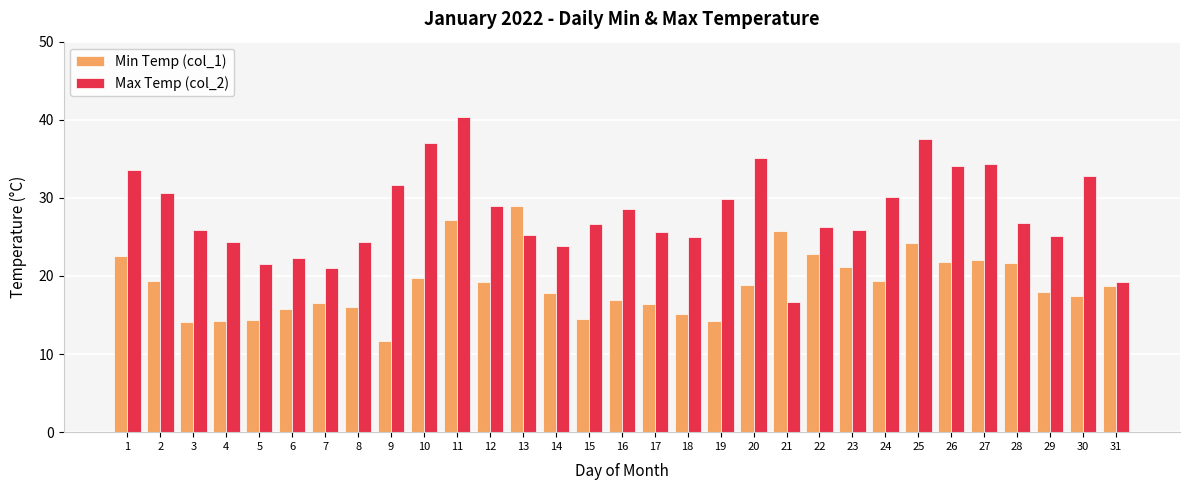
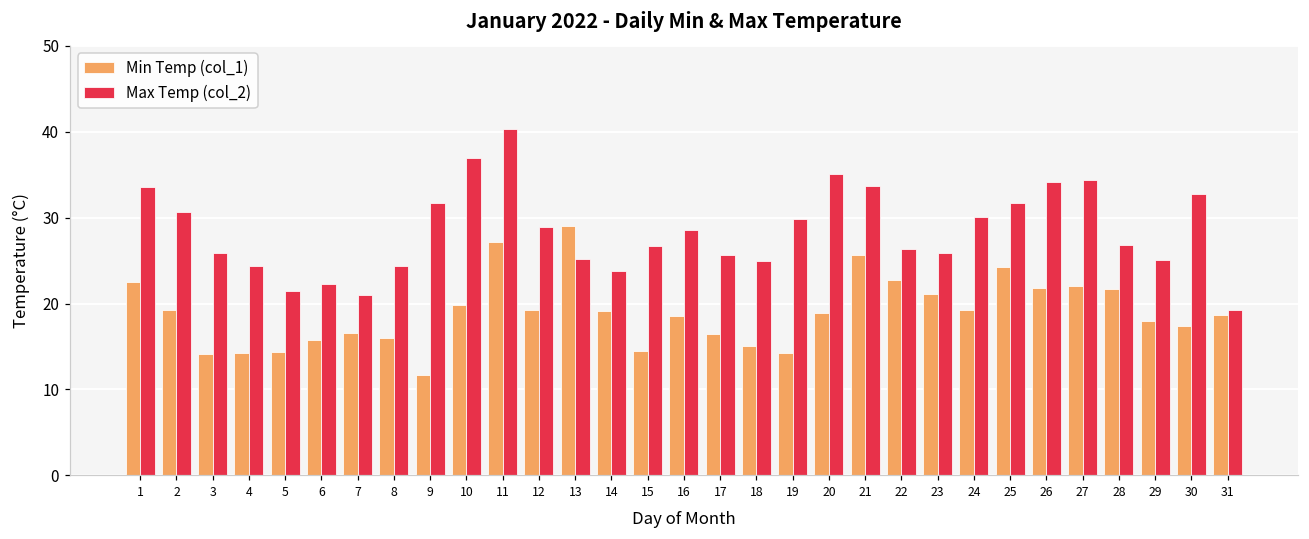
  {
    "Min Temp (col_1)": {
      "1": 23,
      "2": 19,
      "3": 14,
      "4": 14,
      "5": 14,
      "6": 16,
      "7": 17,
      "8": 16,
      "9": 12,
      "10": 20,
      "11": 27,
      "12": 19,
      "13": 29,
-     "14": 18,
+     "14": 19,
      "15": 15,
-     "16": 17,
+     "16": 19,
      "17": 16,
      "18": 15,
      "19": 14,
      "20": 19,
      "21": 26,
      "22": 23,
      "23": 21,
      "24": 19,
      "25": 24,
      "26": 22,
      "27": 22,
      "28": 22,
      "29": 18,
      "30": 17,
      "31": 19
    },
    "Max Temp (col_2)": {
      "1": 34,
      "2": 31,
      "3": 26,
      "4": 24,
      "5": 22,
      "6": 22,
      "7": 21,
      "8": 24,
      "9": 32,
      "10": 37,
      "11": 40,
      "12": 29,
      "13": 25,
      "14": 24,
      "15": 27,
      "16": 29,
      "17": 26,
      "18": 25,
      "19": 30,
      "20": 35,
-     "21": 17,
+     "21": 34,
      "22": 26,
      "23": 26,
      "24": 30,
-     "25": 38,
+     "25": 32,
      "26": 34,
      "27": 34,
      "28": 27,
      "29": 25,
      "30": 33,
      "31": 19
    }
  }
